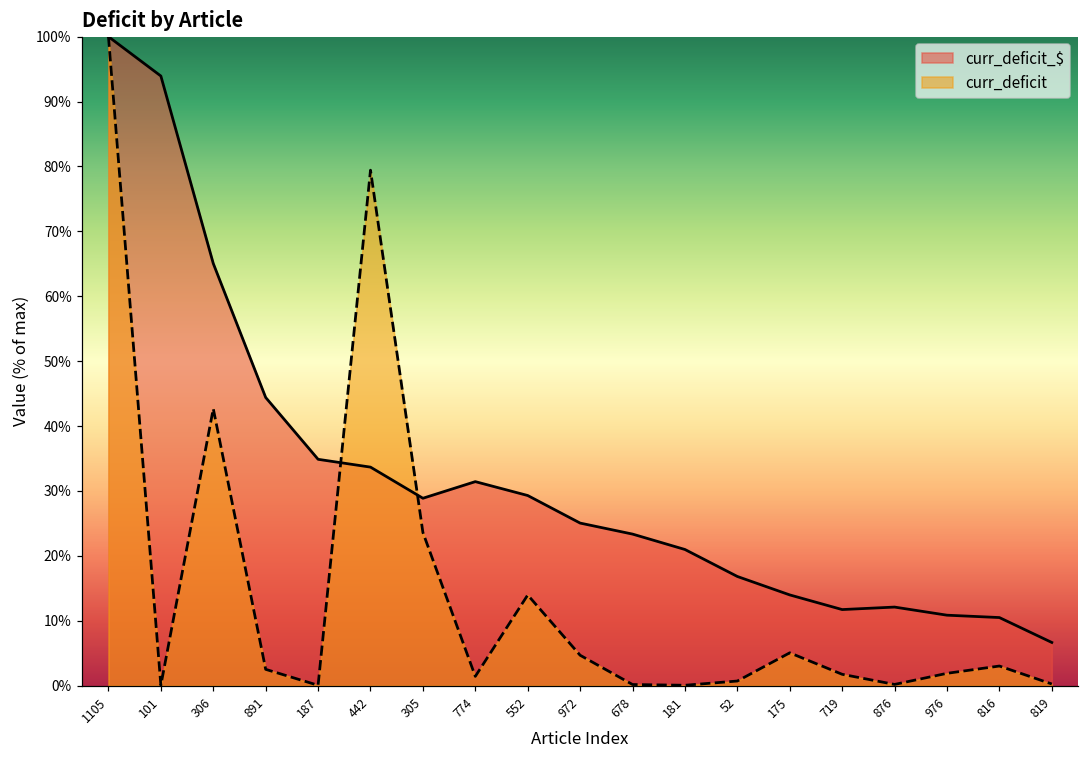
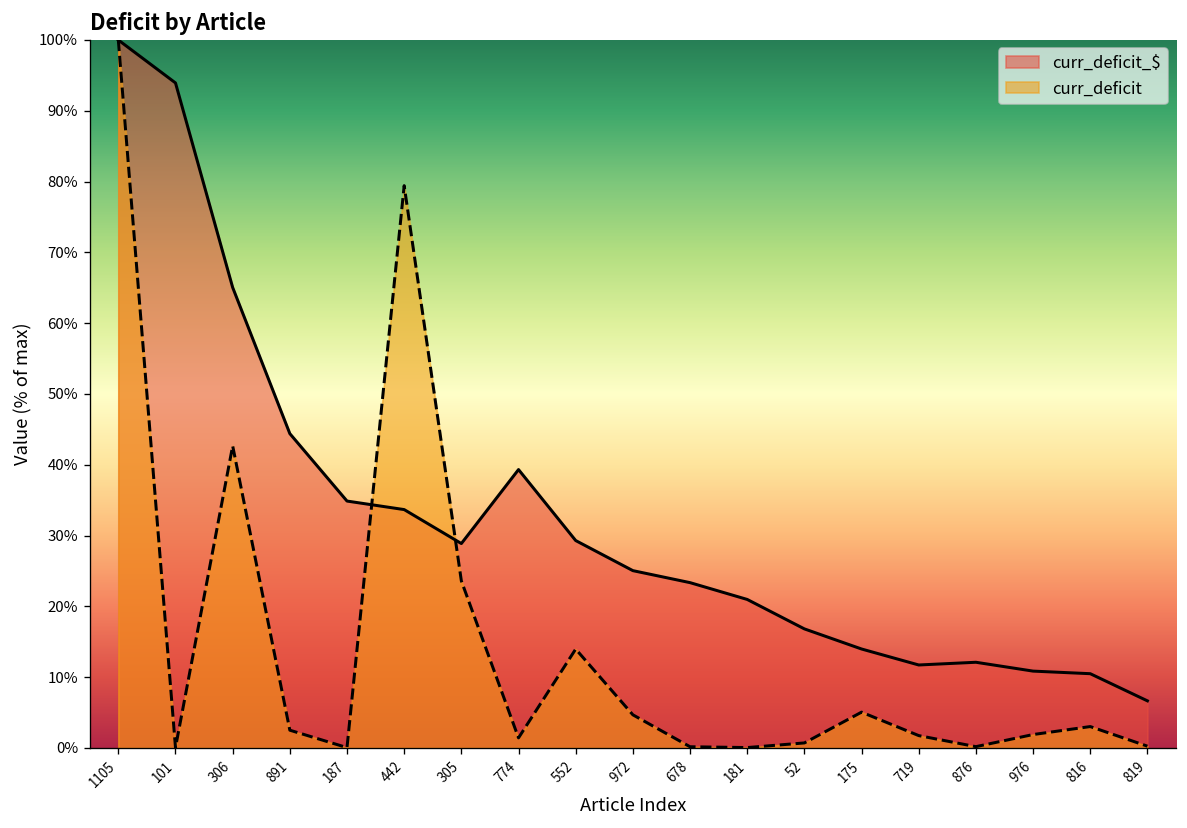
  {
    "curr_deficit_$": {
      "101": "94%",
      "306": "65%",
      "891": "44%",
      "187": "35%",
      "442": "34%",
      "305": "29%",
-     "774": "31%",
+     "774": "39%",
      "552": "29%",
      "972": "25%",
      "678": "23%",
      "181": "21%",
      "52": "17%",
      "175": "14%",
      "719": "12%",
      "876": "12%",
      "976": "11%",
      "816": "10%",
      "819": "7%"
    },
    "curr_deficit": {
      "101": "0%",
      "306": "43%",
      "891": "3%",
      "187": "0%",
      "442": "79%",
      "305": "24%",
      "774": "1%",
      "552": "14%",
      "972": "5%",
      "678": "0%",
      "181": "0%",
      "52": "1%",
      "175": "5%",
      "719": "2%",
      "876": "0%",
      "976": "2%",
      "816": "3%",
      "819": "0%"
    }
  }
